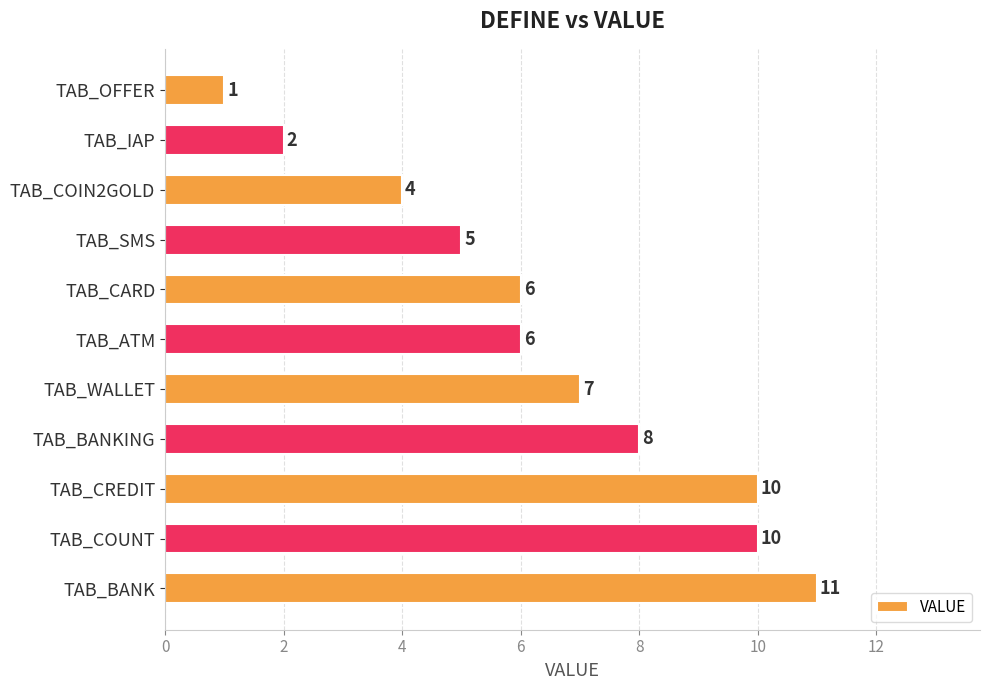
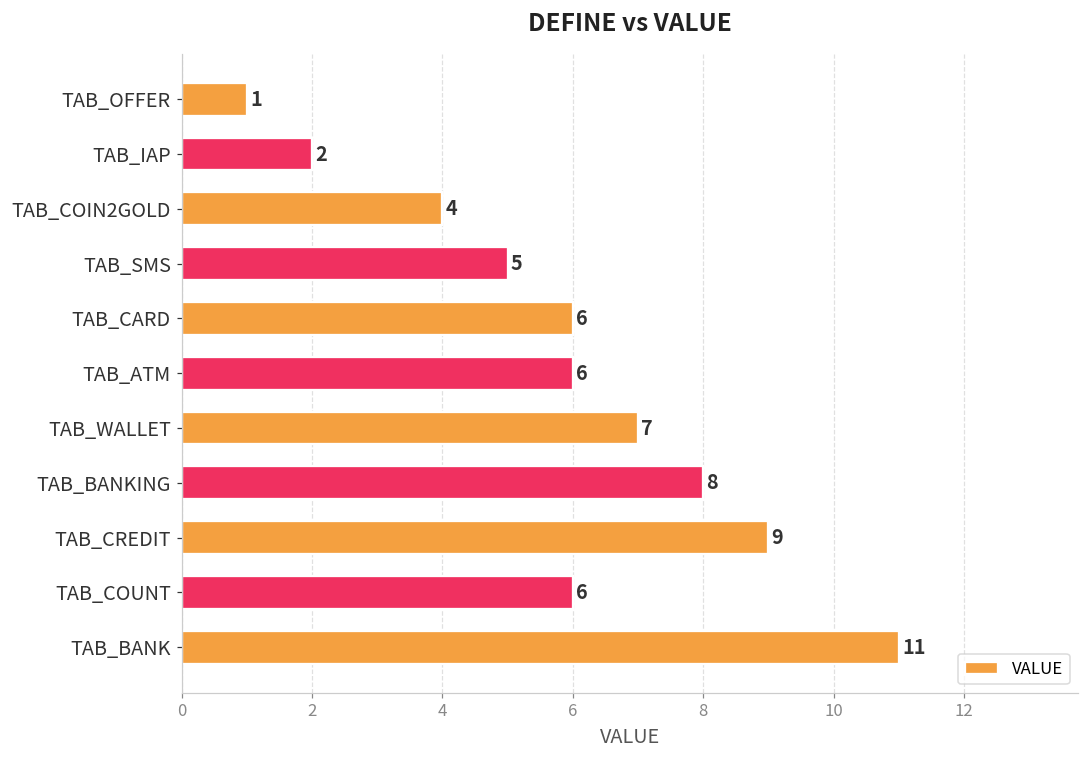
  {
    "TAB_OFFER": 1,
    "TAB_IAP": 2,
    "TAB_COIN2GOLD": 4,
    "TAB_SMS": 5,
    "TAB_CARD": 6,
    "TAB_ATM": 6,
    "TAB_WALLET": 7,
    "TAB_BANKING": 8,
-   "TAB_CREDIT": 10,
-   "TAB_COUNT": 10,
+   "TAB_CREDIT": 9,
+   "TAB_COUNT": 6,
    "TAB_BANK": 11
  }
